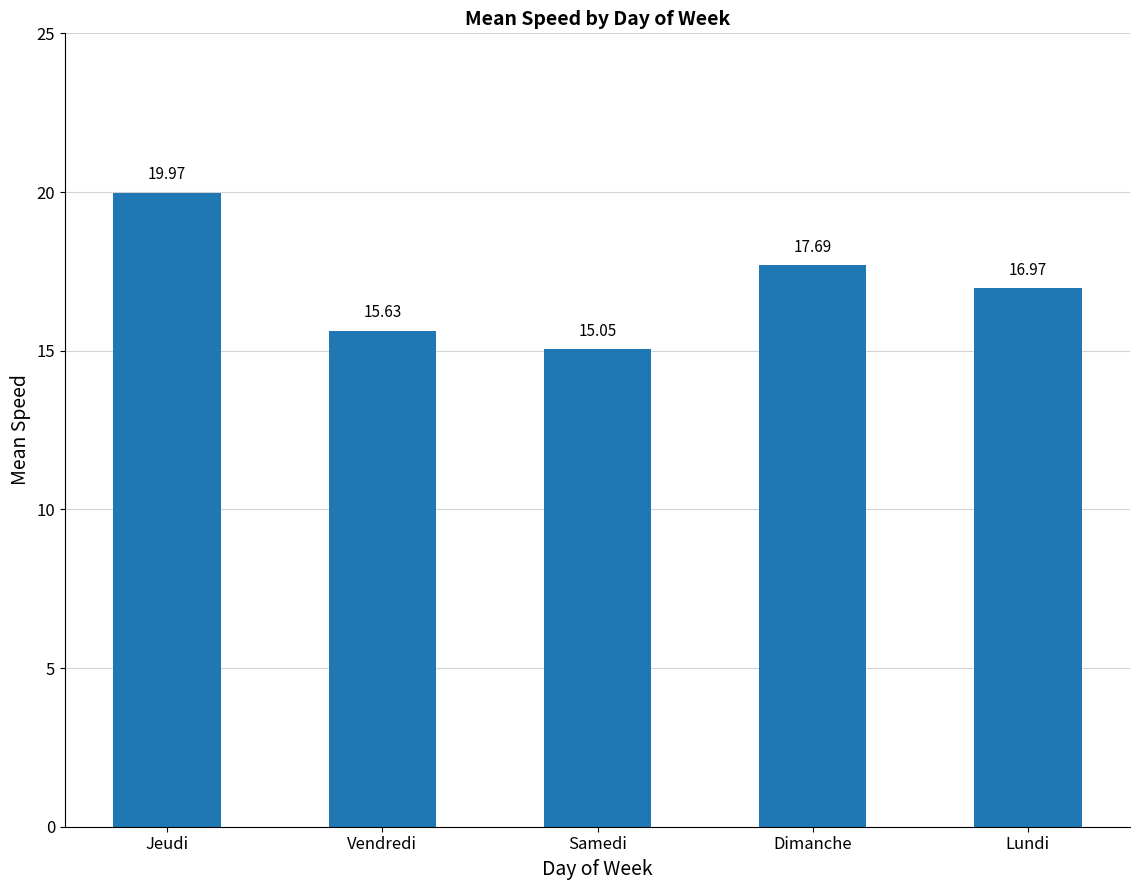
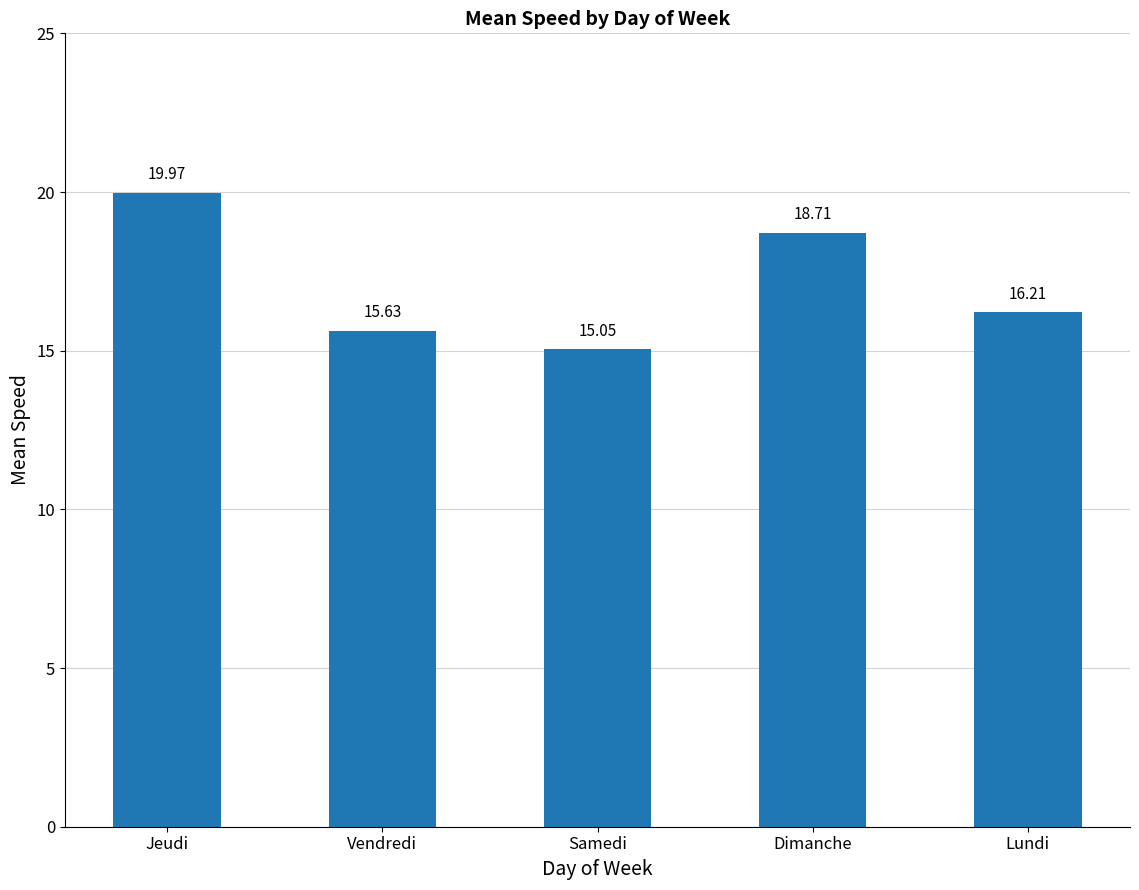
  {
    "Jeudi": 19.97,
    "Vendredi": 15.63,
    "Samedi": 15.05,
-   "Dimanche": 17.69,
-   "Lundi": 16.97
+   "Dimanche": 18.71,
+   "Lundi": 16.21
  }
